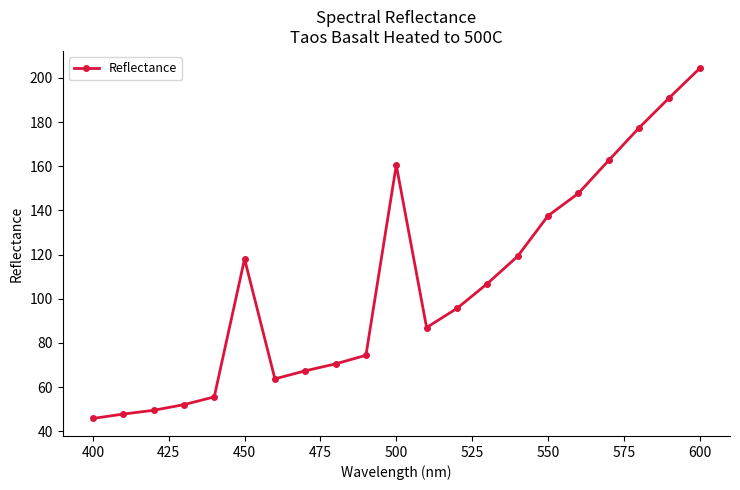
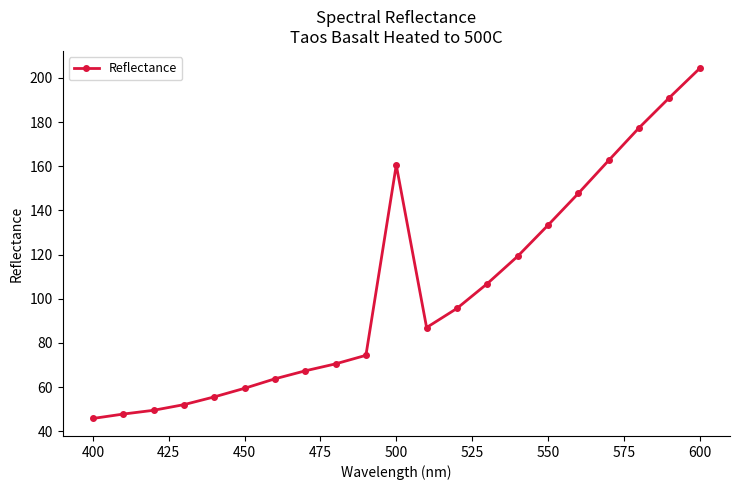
  {
    "400": 46,
-   "450": 118,
+   "450": 59,
    "500": 161,
-   "550": 138,
+   "550": 133,
    "600": 204
  }
